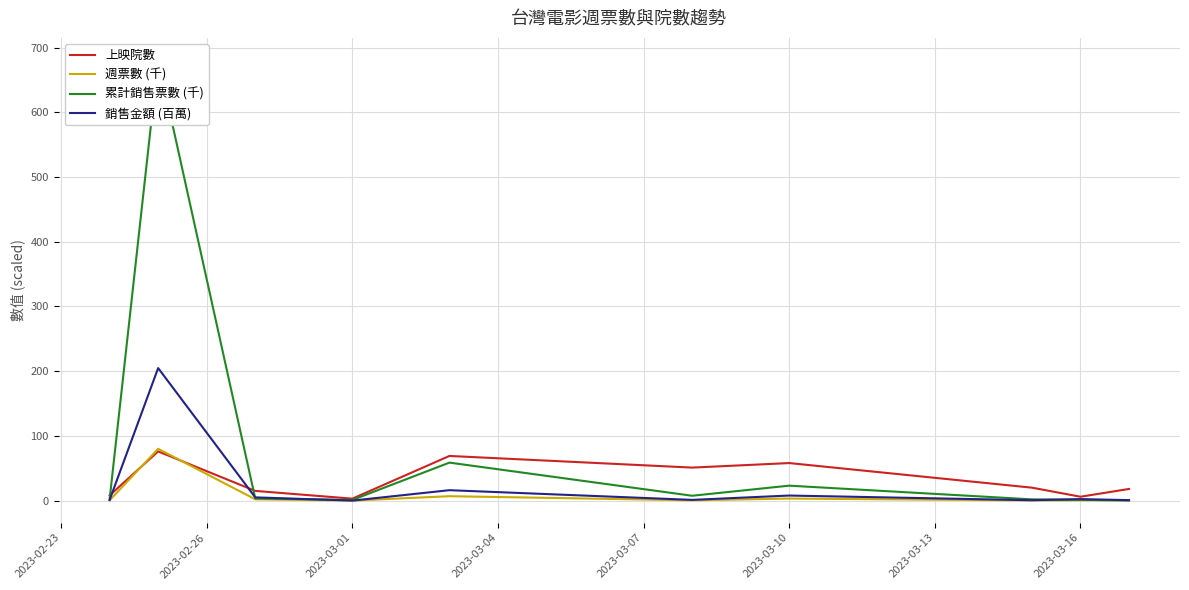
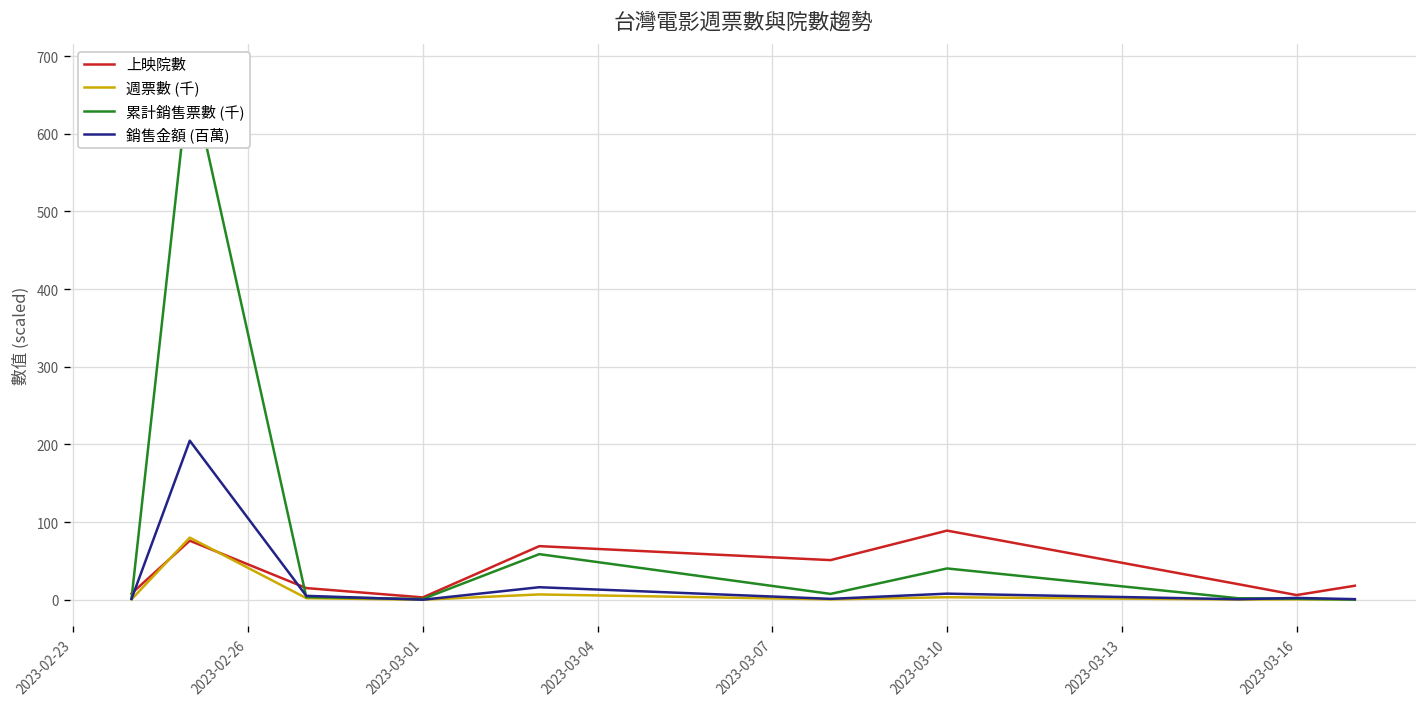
  {
    "上映院數": {
-     "2023-03-10": 60
+     "2023-03-10": 90
    },
    "週票數 (千)": {
      "2023-03-10": 0
    },
    "累計銷售票數 (千)": {
-     "2023-03-10": 20
+     "2023-03-10": 40
    },
    "銷售金額 (百萬)": {
      "2023-03-10": 10
    }
  }
